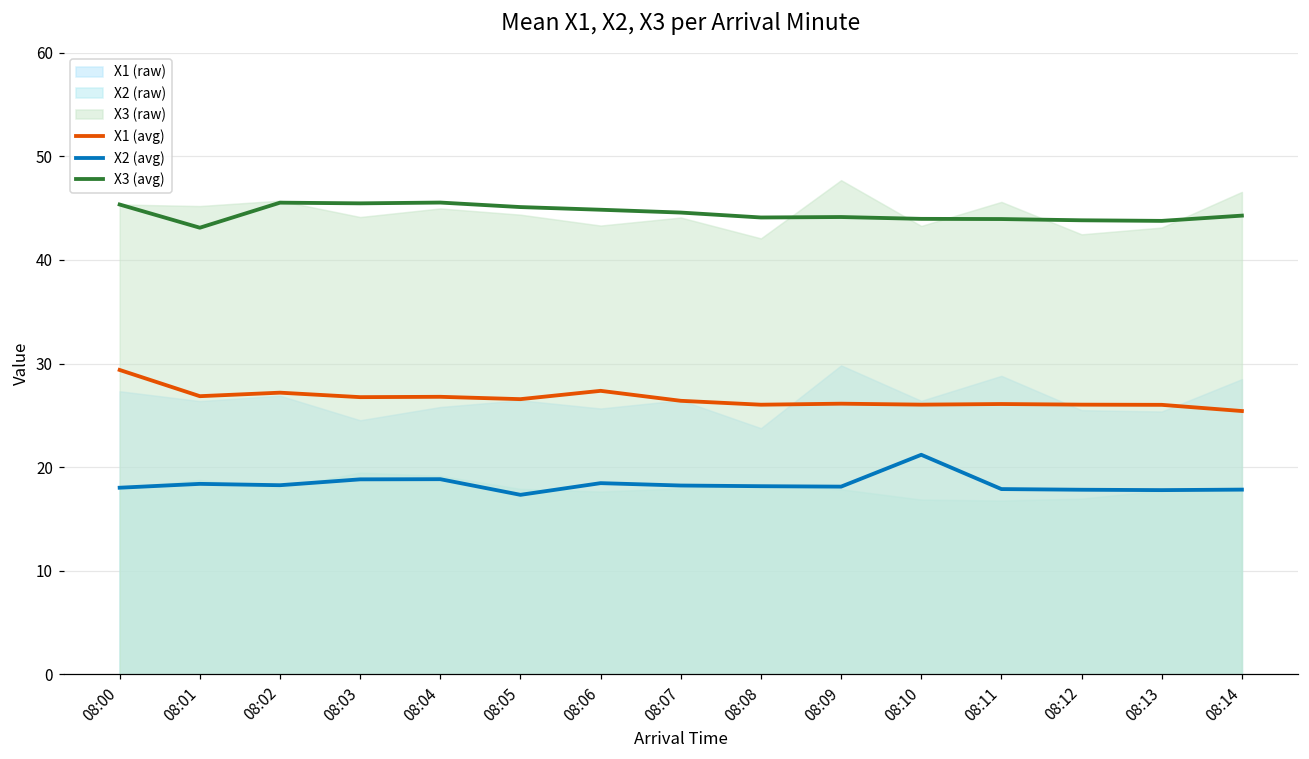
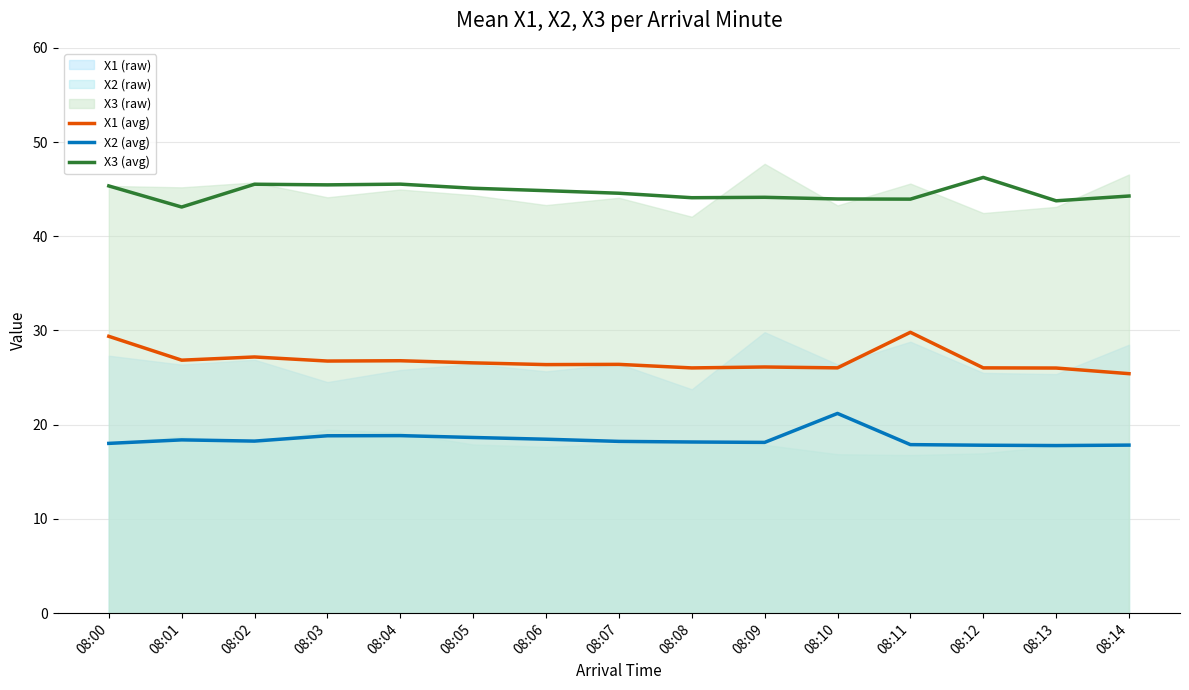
  {
    "X1 (avg)": {
      "08:00": 29,
      "08:01": 27,
      "08:02": 27,
      "08:03": 27,
      "08:04": 27,
-     "08:06": 27,
+     "08:06": 26,
      "08:08": 26,
      "08:09": 26,
      "08:10": 26,
-     "08:11": 26,
+     "08:11": 30,
      "08:12": 26,
      "08:13": 26,
      "08:14": 25
    },
    "X2 (avg)": {
      "08:01": 18,
      "08:03": 19,
      "08:04": 19,
-     "08:05": 17,
+     "08:05": 19,
      "08:06": 18,
      "08:10": 21,
      "08:11": 18,
      "08:12": 18
    },
    "X3 (avg)": {
      "08:01": 43,
      "08:03": 45,
      "08:04": 46,
      "08:05": 45,
      "08:06": 45,
      "08:07": 45,
      "08:08": 44,
      "08:09": 44,
      "08:10": 44,
      "08:11": 44,
-     "08:12": 44,
+     "08:12": 46,
      "08:13": 44,
      "08:14": 44
    }
  }
